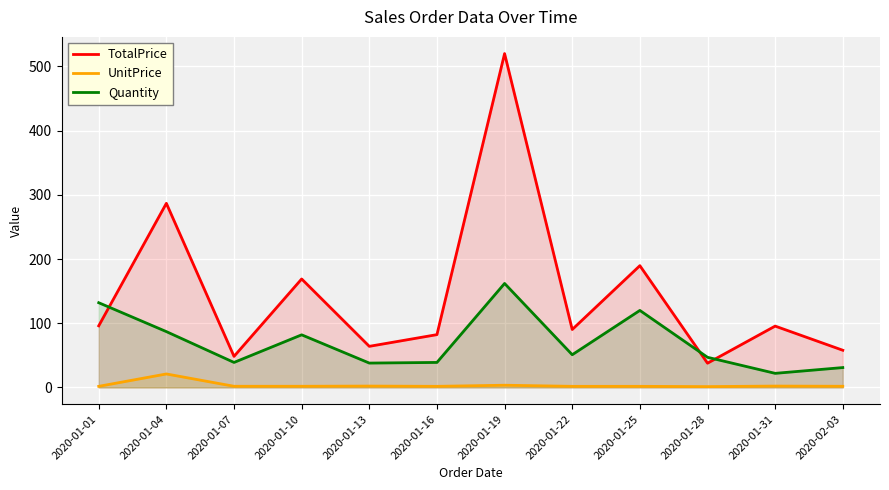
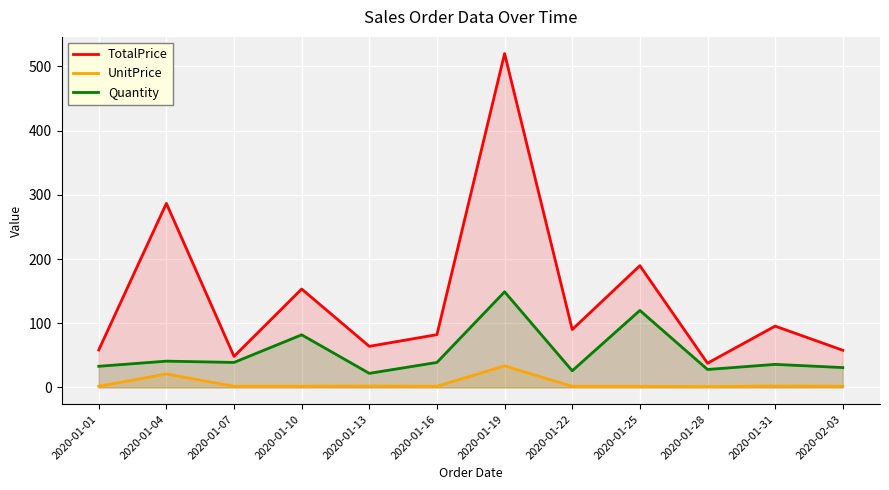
  {
    "TotalPrice": {
-     "2020-01-01": 100,
+     "2020-01-01": 60,
      "2020-01-04": 290,
      "2020-01-07": 50,
-     "2020-01-10": 170,
+     "2020-01-10": 150,
      "2020-01-13": 60,
      "2020-01-16": 80,
      "2020-01-19": 520,
      "2020-01-22": 90,
      "2020-01-25": 190,
      "2020-01-28": 40,
      "2020-01-31": 100,
      "2020-02-03": 60
    },
    "UnitPrice": {
      "2020-01-01": 0,
      "2020-01-04": 20,
      "2020-01-07": 0,
      "2020-01-10": 0,
      "2020-01-13": 0,
      "2020-01-16": 0,
-     "2020-01-19": 0,
+     "2020-01-19": 30,
      "2020-01-22": 0,
      "2020-01-25": 0,
      "2020-01-28": 0,
      "2020-01-31": 0,
      "2020-02-03": 0
    },
    "Quantity": {
-     "2020-01-01": 130,
-     "2020-01-04": 90,
+     "2020-01-01": 30,
+     "2020-01-04": 40,
      "2020-01-07": 40,
      "2020-01-10": 80,
-     "2020-01-13": 40,
+     "2020-01-13": 20,
      "2020-01-16": 40,
-     "2020-01-19": 160,
-     "2020-01-22": 50,
+     "2020-01-19": 150,
+     "2020-01-22": 30,
      "2020-01-25": 120,
-     "2020-01-28": 50,
-     "2020-01-31": 20,
+     "2020-01-28": 30,
+     "2020-01-31": 40,
      "2020-02-03": 30
    }
  }
